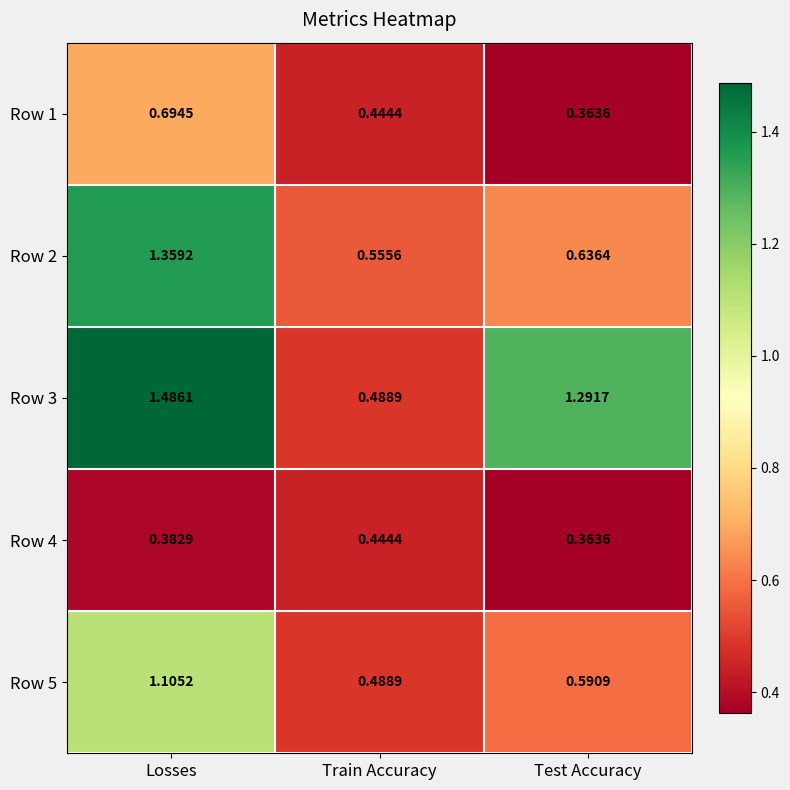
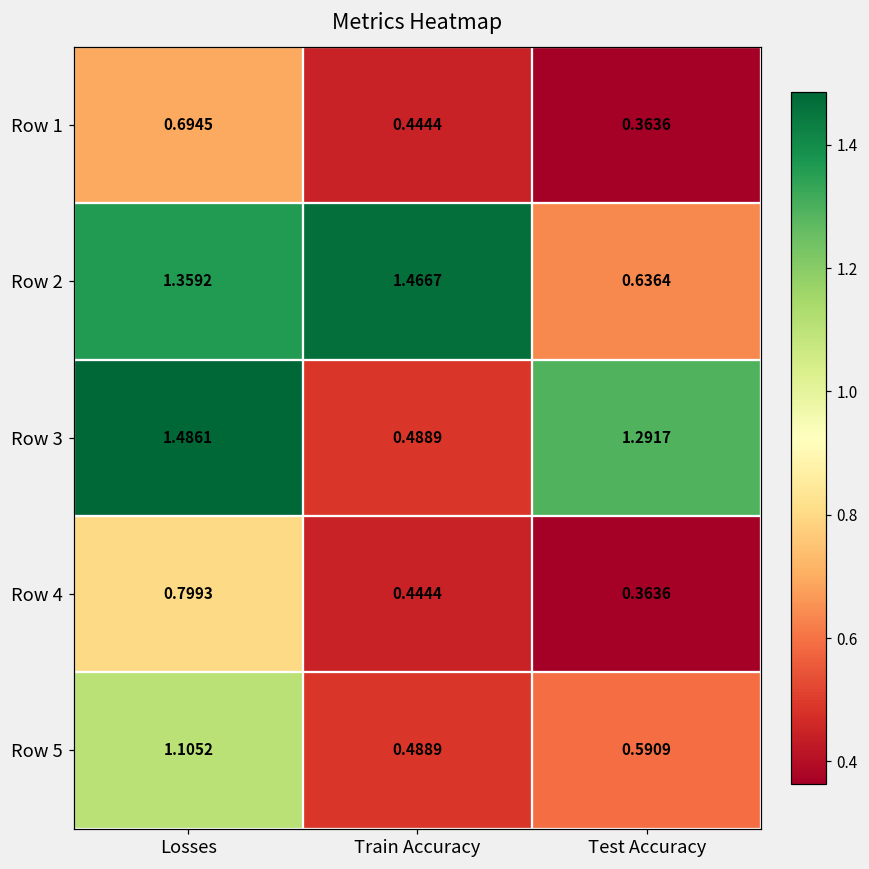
  {
    "Row 1": {
      "Losses": 0.6945,
      "Train Accuracy": 0.4444,
      "Test Accuracy": 0.3636
    },
    "Row 2": {
      "Losses": 1.3592,
-     "Train Accuracy": 0.5556,
+     "Train Accuracy": 1.4667,
      "Test Accuracy": 0.6364
    },
    "Row 3": {
      "Losses": 1.4861,
      "Train Accuracy": 0.4889,
      "Test Accuracy": 1.2917
    },
    "Row 4": {
-     "Losses": 0.3829,
+     "Losses": 0.7993,
      "Train Accuracy": 0.4444,
      "Test Accuracy": 0.3636
    },
    "Row 5": {
      "Losses": 1.1052,
      "Train Accuracy": 0.4889,
      "Test Accuracy": 0.5909
    }
  }
